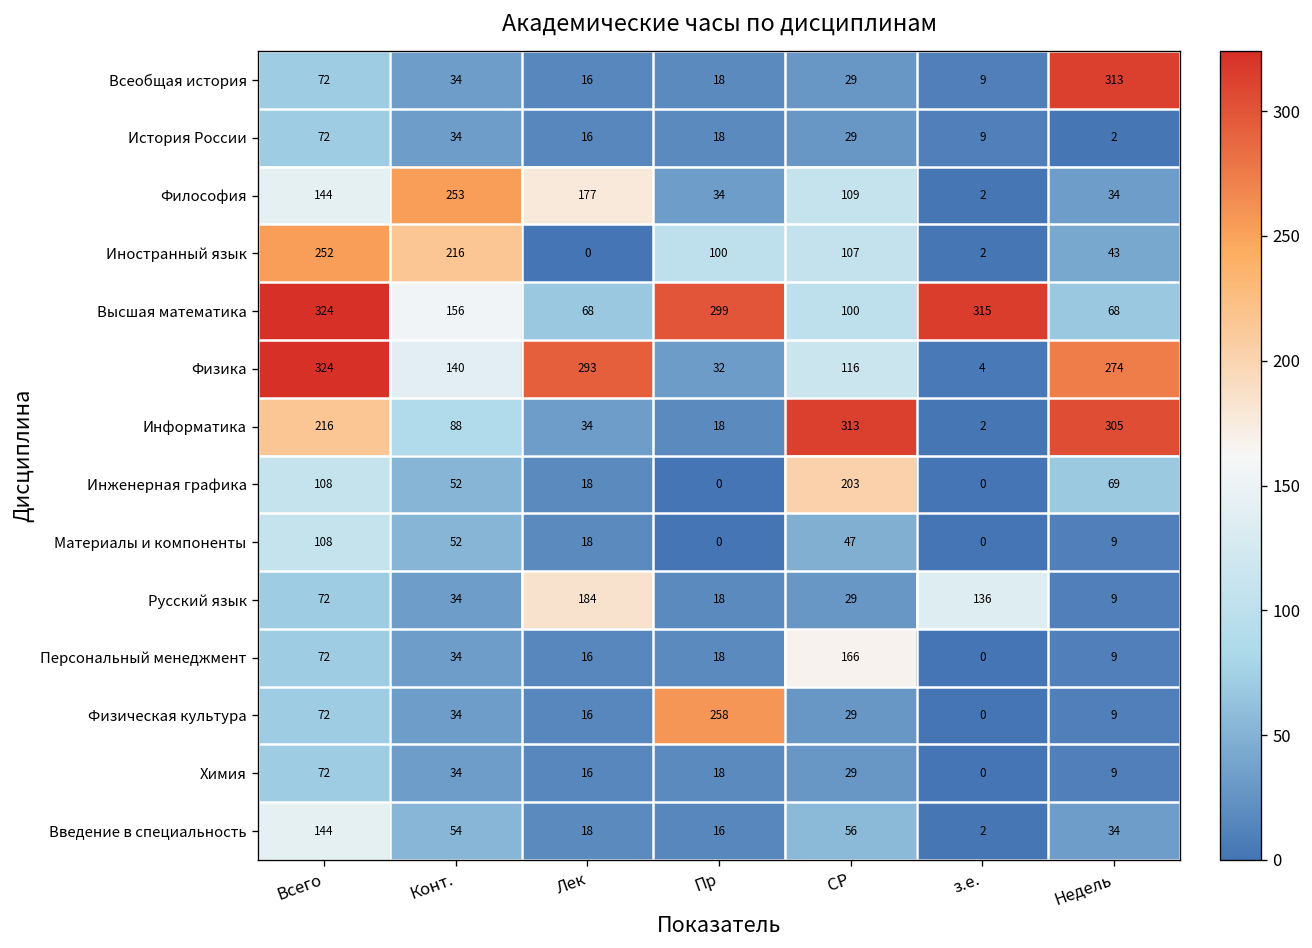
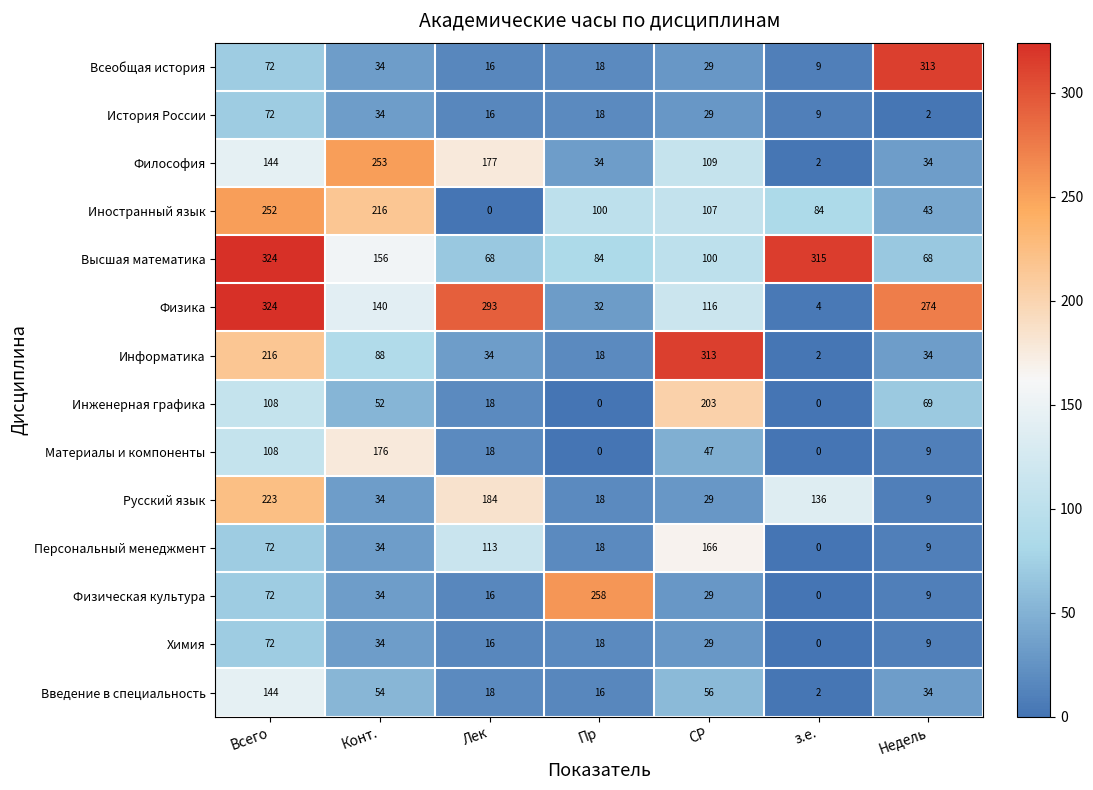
  {
    "Всеобщая история": {
      "Всего": 72,
      "Конт.": 34,
      "Лек": 16,
      "Пр": 18,
      "СР": 29,
      "з.е.": 9,
      "Недель": 313
    },
    "История России": {
      "Всего": 72,
      "Конт.": 34,
      "Лек": 16,
      "Пр": 18,
      "СР": 29,
      "з.е.": 9,
      "Недель": 2
    },
    "Философия": {
      "Всего": 144,
      "Конт.": 253,
      "Лек": 177,
      "Пр": 34,
      "СР": 109,
      "з.е.": 2,
      "Недель": 34
    },
    "Иностранный язык": {
      "Всего": 252,
      "Конт.": 216,
      "Лек": 0,
      "Пр": 100,
      "СР": 107,
-     "з.е.": 2,
+     "з.е.": 84,
      "Недель": 43
    },
    "Высшая математика": {
      "Всего": 324,
      "Конт.": 156,
      "Лек": 68,
-     "Пр": 299,
+     "Пр": 84,
      "СР": 100,
      "з.е.": 315,
      "Недель": 68
    },
    "Физика": {
      "Всего": 324,
      "Конт.": 140,
      "Лек": 293,
      "Пр": 32,
      "СР": 116,
      "з.е.": 4,
      "Недель": 274
    },
    "Информатика": {
      "Всего": 216,
      "Конт.": 88,
      "Лек": 34,
      "Пр": 18,
      "СР": 313,
      "з.е.": 2,
-     "Недель": 305
+     "Недель": 34
    },
    "Инженерная графика": {
      "Всего": 108,
      "Конт.": 52,
      "Лек": 18,
      "Пр": 0,
      "СР": 203,
      "з.е.": 0,
      "Недель": 69
    },
    "Материалы и компоненты": {
      "Всего": 108,
-     "Конт.": 52,
+     "Конт.": 176,
      "Лек": 18,
      "Пр": 0,
      "СР": 47,
      "з.е.": 0,
      "Недель": 9
    },
    "Русский язык": {
-     "Всего": 72,
+     "Всего": 223,
      "Конт.": 34,
      "Лек": 184,
      "Пр": 18,
      "СР": 29,
      "з.е.": 136,
      "Недель": 9
    },
    "Персональный менеджмент": {
      "Всего": 72,
      "Конт.": 34,
-     "Лек": 16,
+     "Лек": 113,
      "Пр": 18,
      "СР": 166,
      "з.е.": 0,
      "Недель": 9
    },
    "Физическая культура": {
      "Всего": 72,
      "Конт.": 34,
      "Лек": 16,
      "Пр": 258,
      "СР": 29,
      "з.е.": 0,
      "Недель": 9
    },
    "Химия": {
      "Всего": 72,
      "Конт.": 34,
      "Лек": 16,
      "Пр": 18,
      "СР": 29,
      "з.е.": 0,
      "Недель": 9
    },
    "Введение в специальность": {
      "Всего": 144,
      "Конт.": 54,
      "Лек": 18,
      "Пр": 16,
      "СР": 56,
      "з.е.": 2,
      "Недель": 34
    }
  }
